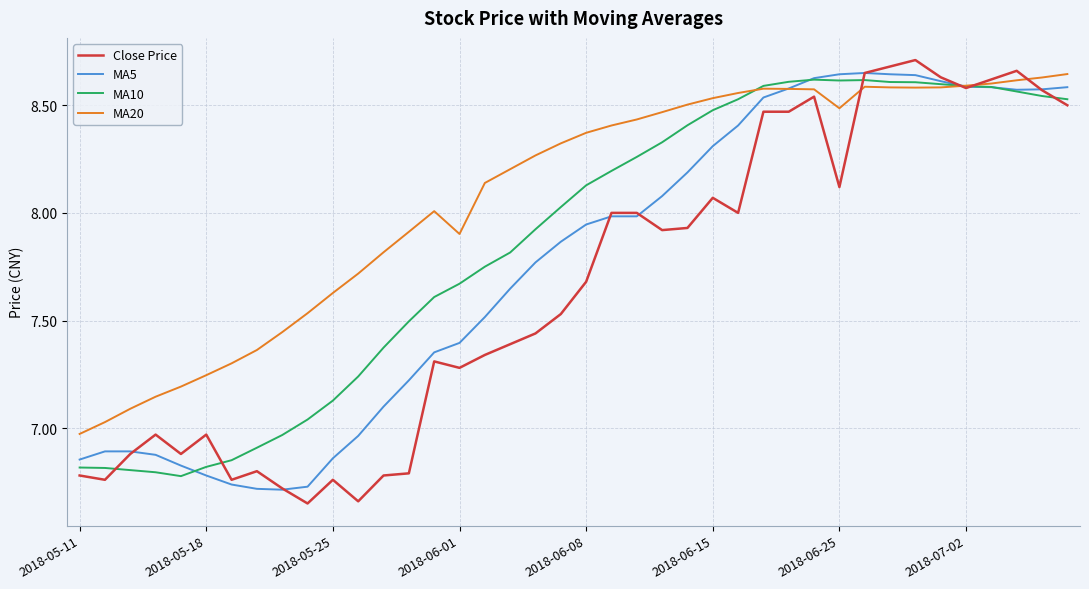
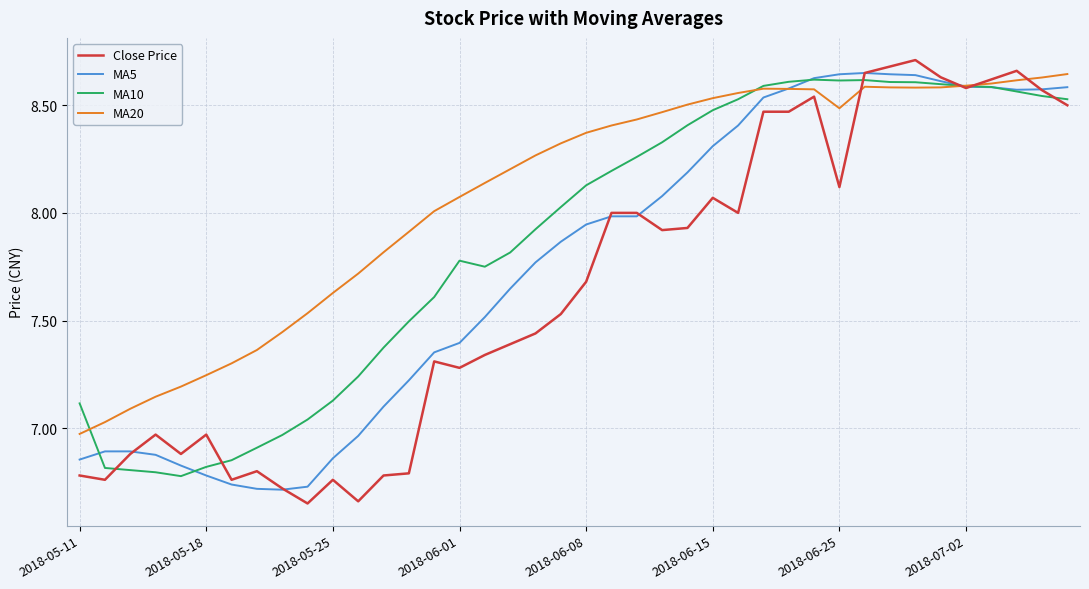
  {
    "Close Price": {
      "2018-05-11": 6.78,
      "2018-05-18": 6.97,
      "2018-05-25": 6.76,
      "2018-06-01": 7.28,
      "2018-06-08": 7.68,
      "2018-06-15": 8.07,
      "2018-06-25": 8.12
    },
    "MA5": {
      "2018-05-11": 6.85,
      "2018-05-18": 6.78,
      "2018-05-25": 6.86,
      "2018-06-01": 7.40,
      "2018-06-08": 7.95,
      "2018-06-15": 8.31,
      "2018-06-25": 8.64
    },
    "MA10": {
-     "2018-05-11": 6.82,
+     "2018-05-11": 7.12,
      "2018-05-18": 6.82,
      "2018-05-25": 7.13,
-     "2018-06-01": 7.67,
+     "2018-06-01": 7.78,
      "2018-06-08": 8.13,
      "2018-06-15": 8.48,
      "2018-06-25": 8.62
    },
    "MA20": {
      "2018-05-11": 6.97,
      "2018-05-18": 7.25,
      "2018-05-25": 7.63,
-     "2018-06-01": 7.90,
+     "2018-06-01": 8.07,
      "2018-06-08": 8.37,
      "2018-06-15": 8.53,
      "2018-06-25": 8.49
    }
  }
